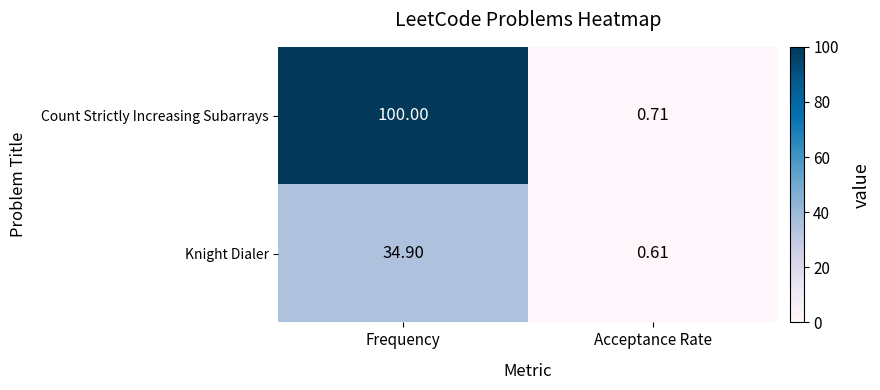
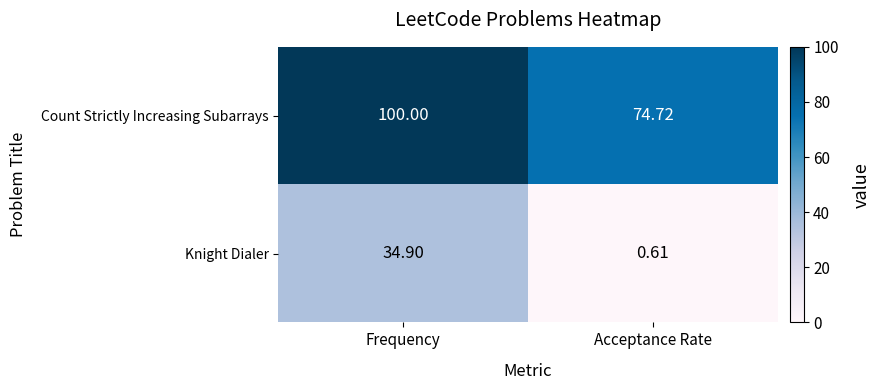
  {
    "Count Strictly Increasing Subarrays": {
      "Frequency": 100.00,
-     "Acceptance Rate": 0.71
+     "Acceptance Rate": 74.72
    },
    "Knight Dialer": {
      "Frequency": 34.90,
      "Acceptance Rate": 0.61
    }
  }
